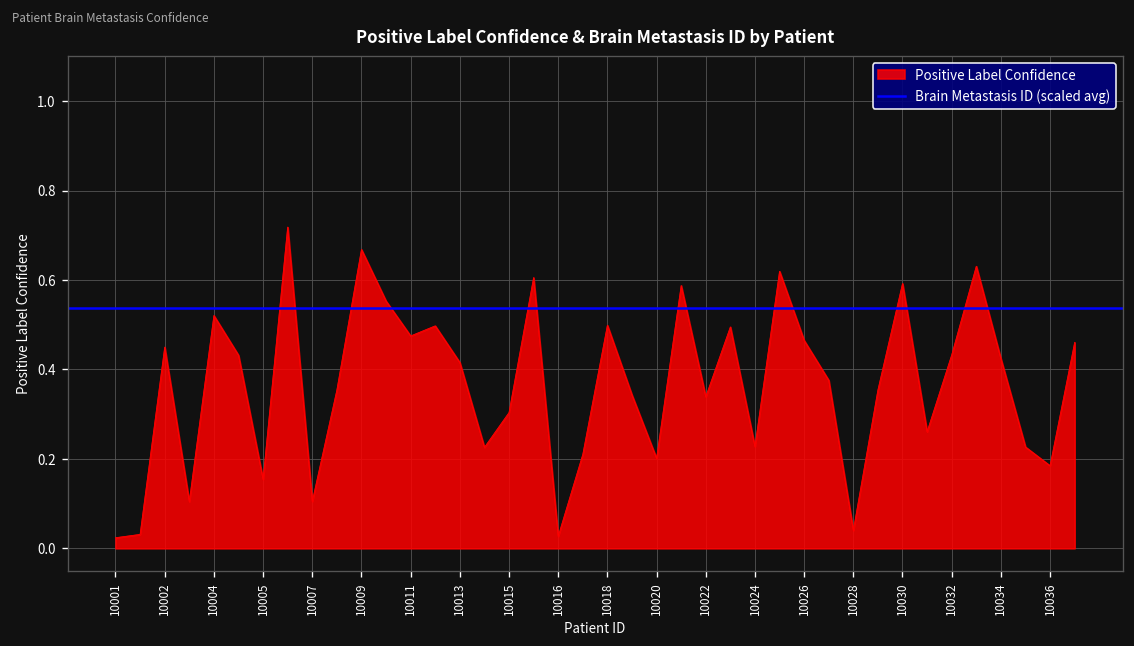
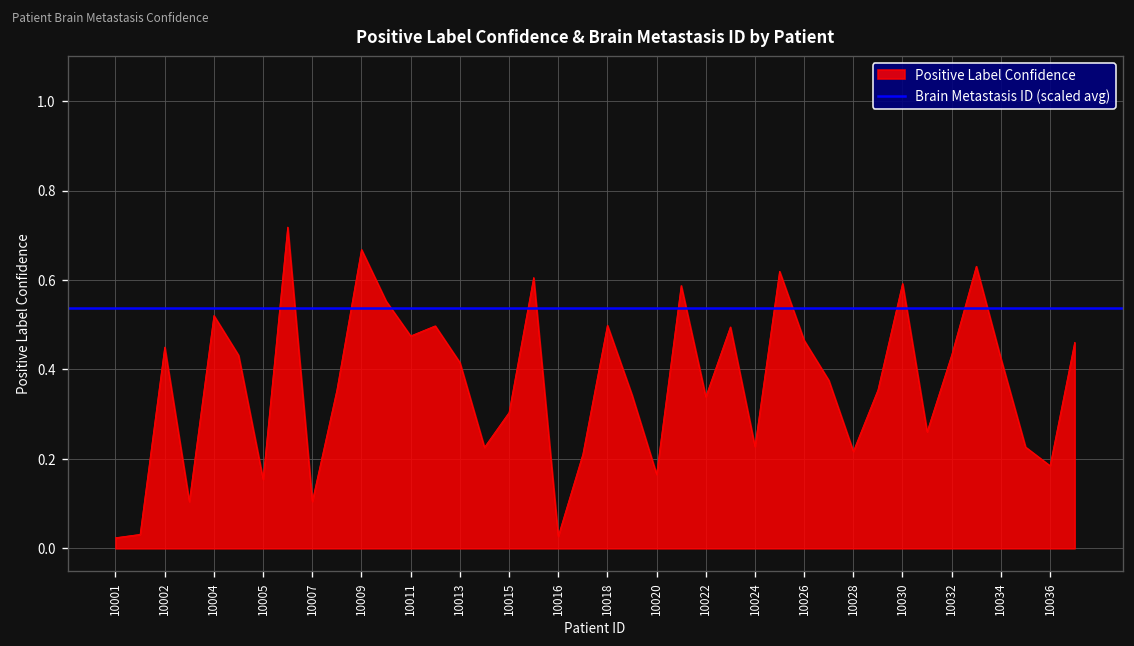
  {
    "10002": 0.45,
    "10004": 0.52,
    "10007": 0.10,
    "10009": 0.67,
    "10011": 0.47,
    "10013": 0.42,
    "10015": 0.30,
    "10018": 0.50,
-   "10020": 0.20,
+   "10020": 0.17,
    "10022": 0.34,
    "10024": 0.23,
    "10026": 0.46,
-   "10028": 0.04,
+   "10028": 0.22,
    "10030": 0.59,
    "10032": 0.43,
    "10034": 0.42,
    "10036": 0.18
  }
